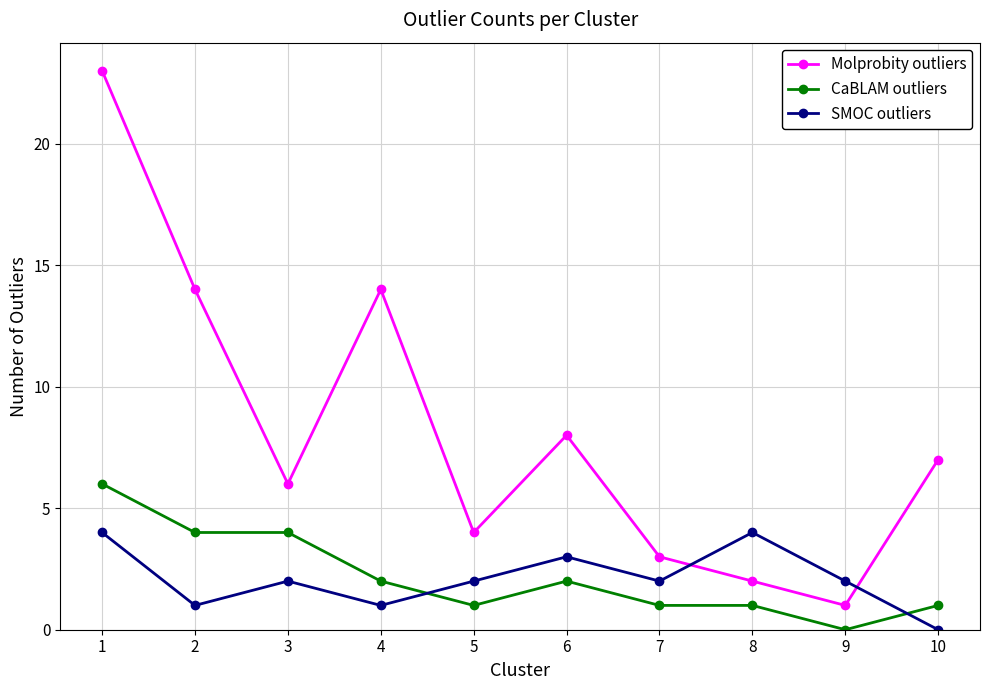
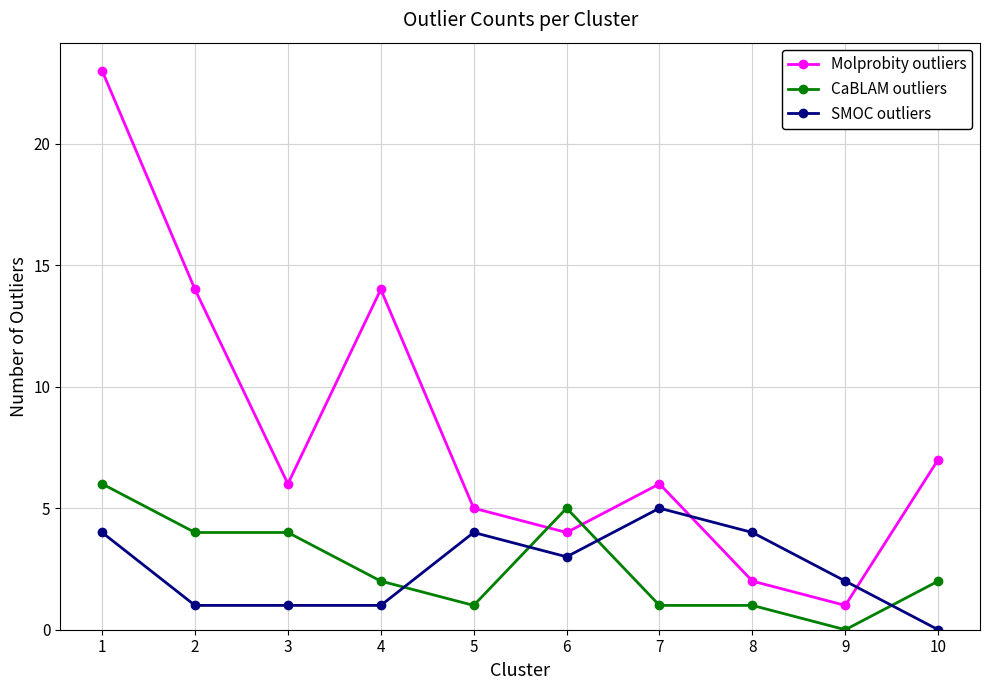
  {
    "Molprobity outliers": {
      "1": 23,
      "2": 14,
      "3": 6,
      "4": 14,
-     "5": 4,
-     "6": 8,
-     "7": 3,
+     "5": 5,
+     "6": 4,
+     "7": 6,
      "8": 2,
      "9": 1,
      "10": 7
    },
    "CaBLAM outliers": {
      "1": 6,
      "2": 4,
      "3": 4,
      "4": 2,
      "5": 1,
-     "6": 2,
+     "6": 5,
      "7": 1,
      "8": 1,
      "9": 0,
-     "10": 1
+     "10": 2
    },
    "SMOC outliers": {
      "1": 4,
      "2": 1,
-     "3": 2,
+     "3": 1,
      "4": 1,
-     "5": 2,
+     "5": 4,
      "6": 3,
-     "7": 2,
+     "7": 5,
      "8": 4,
      "9": 2,
      "10": 0
    }
  }
